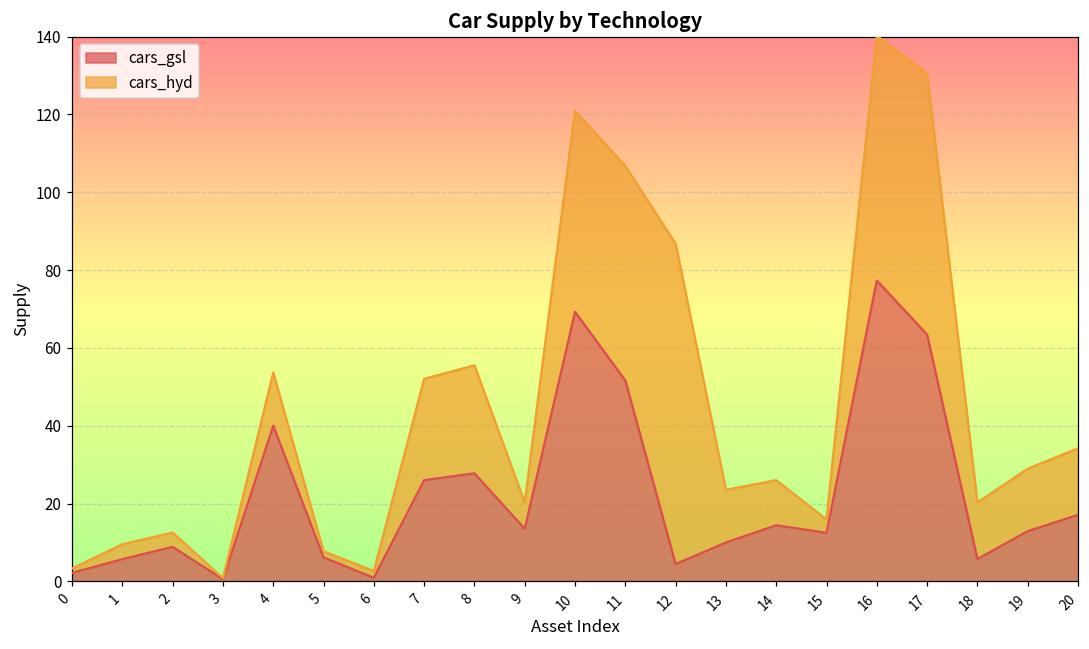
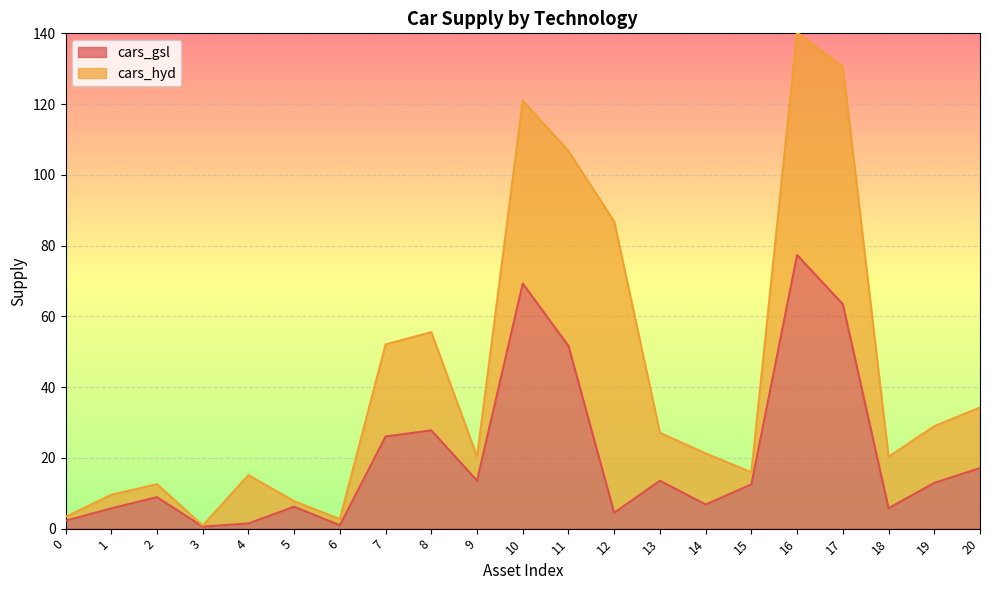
  {
    "cars_gsl": {
      "0": 2,
      "1": 6,
      "2": 9,
-     "4": 40,
+     "4": 1,
      "5": 6,
      "6": 1,
      "7": 26,
      "8": 28,
      "9": 14,
      "10": 69,
      "11": 52,
      "12": 4,
-     "13": 10,
-     "14": 14,
+     "13": 14,
+     "14": 7,
      "15": 13,
      "16": 77,
      "17": 63,
      "18": 6,
      "19": 13,
      "20": 17
    },
    "cars_hyd": {
      "0": 1,
      "1": 4,
      "2": 4,
      "4": 14,
      "5": 2,
      "6": 2,
      "7": 26,
      "8": 28,
      "9": 7,
      "10": 52,
      "11": 55,
      "12": 82,
      "13": 14,
-     "14": 12,
+     "14": 14,
      "15": 3,
      "16": 63,
      "17": 67,
      "18": 15,
      "19": 16,
      "20": 17
    }
  }
